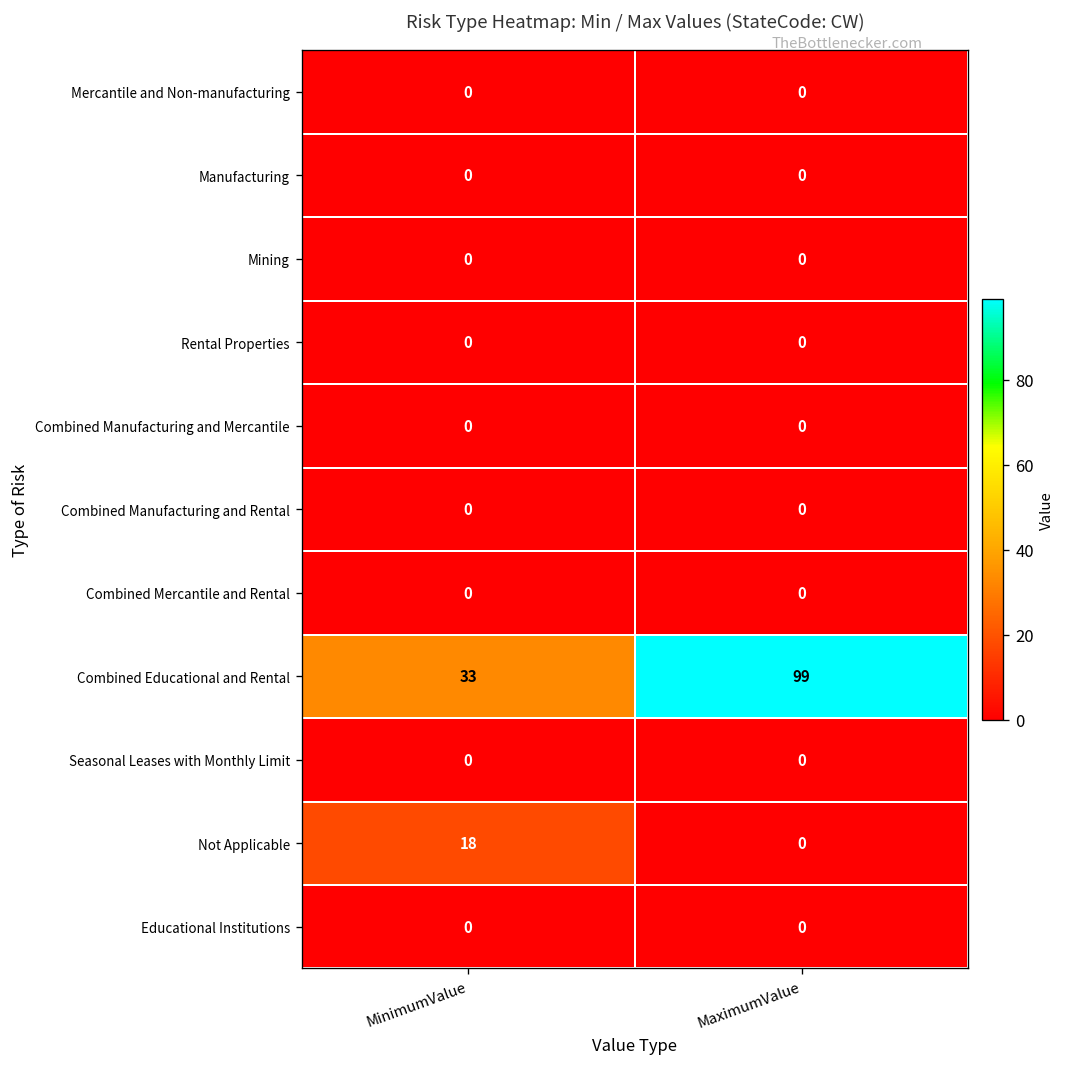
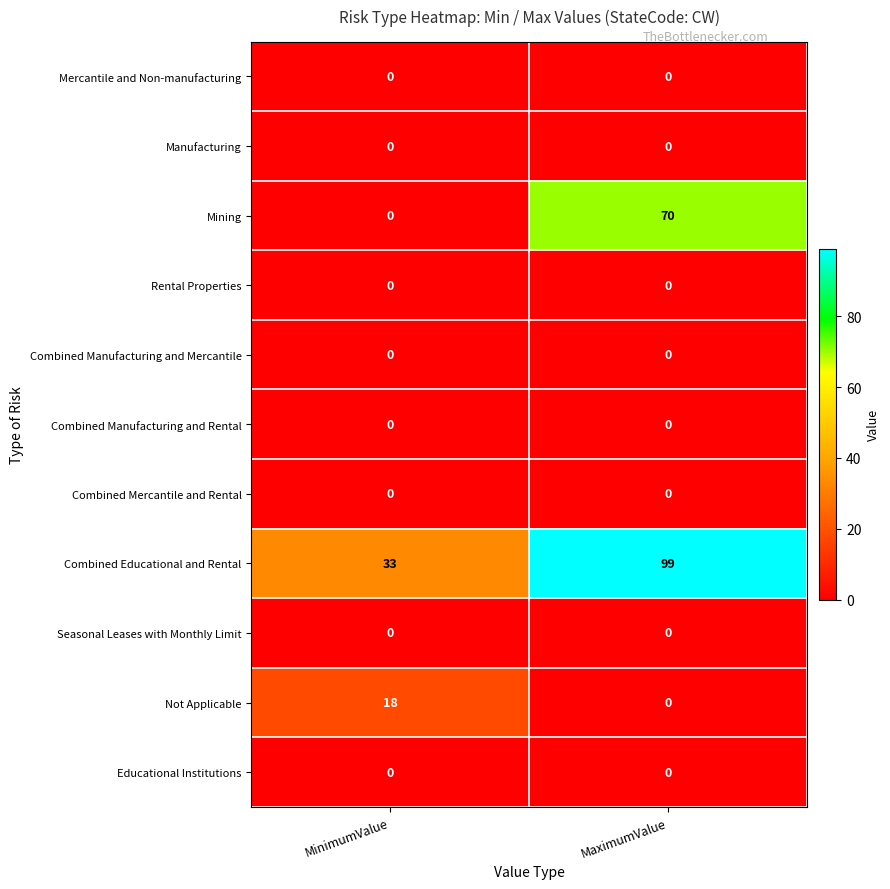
  {
    "Mercantile and Non-manufacturing": {
      "MinimumValue": 0,
      "MaximumValue": 0
    },
    "Manufacturing": {
      "MinimumValue": 0,
      "MaximumValue": 0
    },
    "Mining": {
      "MinimumValue": 0,
-     "MaximumValue": 0
+     "MaximumValue": 70
    },
    "Rental Properties": {
      "MinimumValue": 0,
      "MaximumValue": 0
    },
    "Combined Manufacturing and Mercantile": {
      "MinimumValue": 0,
      "MaximumValue": 0
    },
    "Combined Manufacturing and Rental": {
      "MinimumValue": 0,
      "MaximumValue": 0
    },
    "Combined Mercantile and Rental": {
      "MinimumValue": 0,
      "MaximumValue": 0
    },
    "Combined Educational and Rental": {
      "MinimumValue": 33,
      "MaximumValue": 99
    },
    "Seasonal Leases with Monthly Limit": {
      "MinimumValue": 0,
      "MaximumValue": 0
    },
    "Not Applicable": {
      "MinimumValue": 18,
      "MaximumValue": 0
    },
    "Educational Institutions": {
      "MinimumValue": 0,
      "MaximumValue": 0
    }
  }
